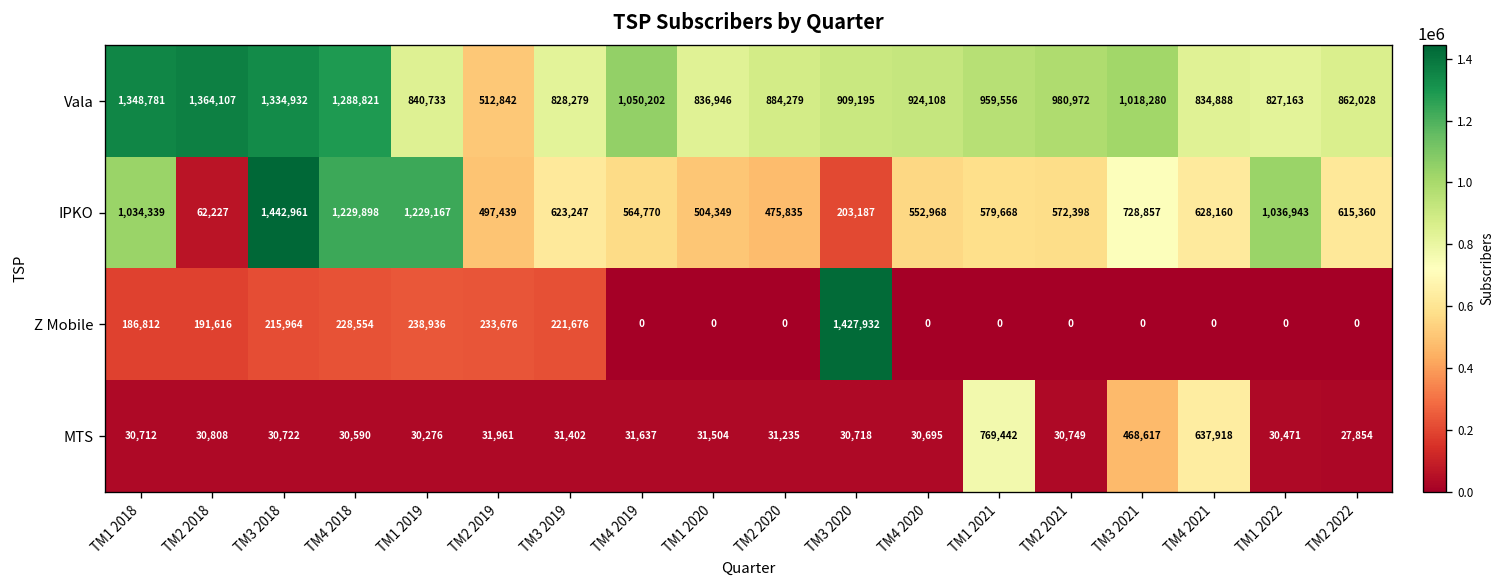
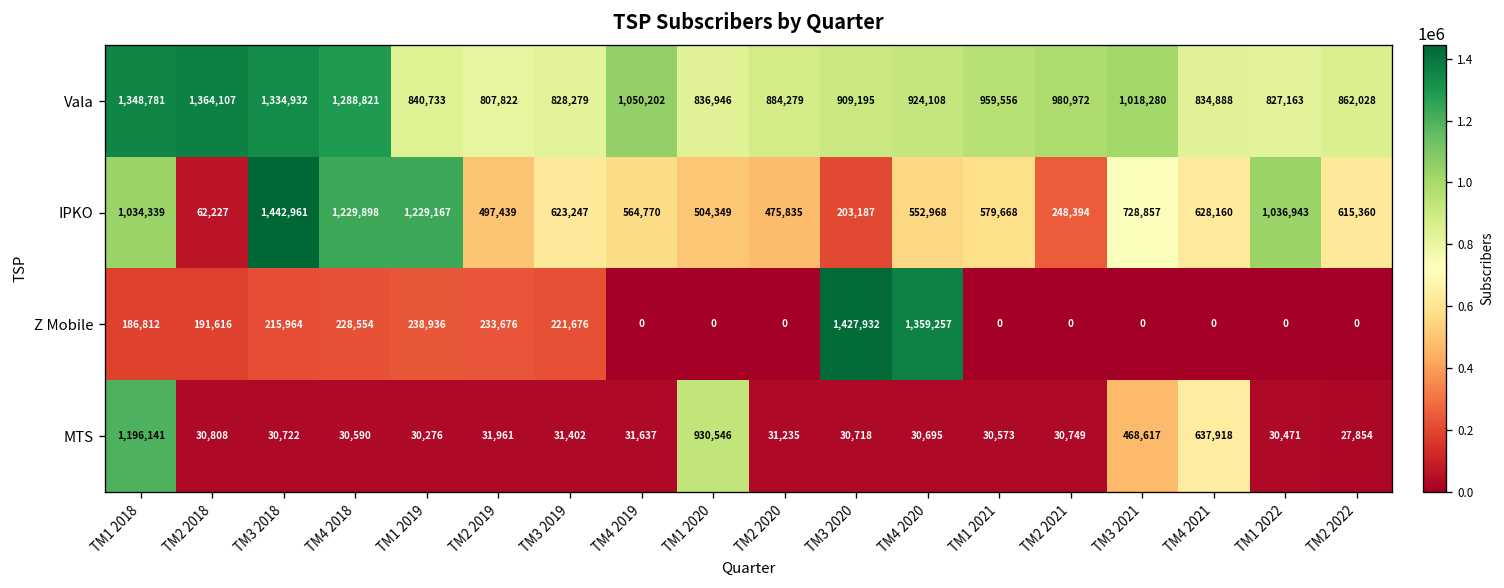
  {
    "Vala": {
      "TM1 2018": "1,348,781",
      "TM2 2018": "1,364,107",
      "TM3 2018": "1,334,932",
      "TM4 2018": "1,288,821",
      "TM1 2019": "840,733",
-     "TM2 2019": "512,842",
+     "TM2 2019": "807,822",
      "TM3 2019": "828,279",
      "TM4 2019": "1,050,202",
      "TM1 2020": "836,946",
      "TM2 2020": "884,279",
      "TM3 2020": "909,195",
      "TM4 2020": "924,108",
      "TM1 2021": "959,556",
      "TM2 2021": "980,972",
      "TM3 2021": "1,018,280",
      "TM4 2021": "834,888",
      "TM1 2022": "827,163",
      "TM2 2022": "862,028"
    },
    "IPKO": {
      "TM1 2018": "1,034,339",
      "TM2 2018": "62,227",
      "TM3 2018": "1,442,961",
      "TM4 2018": "1,229,898",
      "TM1 2019": "1,229,167",
      "TM2 2019": "497,439",
      "TM3 2019": "623,247",
      "TM4 2019": "564,770",
      "TM1 2020": "504,349",
      "TM2 2020": "475,835",
      "TM3 2020": "203,187",
      "TM4 2020": "552,968",
      "TM1 2021": "579,668",
-     "TM2 2021": "572,398",
+     "TM2 2021": "248,394",
      "TM3 2021": "728,857",
      "TM4 2021": "628,160",
      "TM1 2022": "1,036,943",
      "TM2 2022": "615,360"
    },
    "Z Mobile": {
      "TM1 2018": "186,812",
      "TM2 2018": "191,616",
      "TM3 2018": "215,964",
      "TM4 2018": "228,554",
      "TM1 2019": "238,936",
      "TM2 2019": "233,676",
      "TM3 2019": "221,676",
      "TM4 2019": "0",
      "TM1 2020": "0",
      "TM2 2020": "0",
      "TM3 2020": "1,427,932",
-     "TM4 2020": "0",
+     "TM4 2020": "1,359,257",
      "TM1 2021": "0",
      "TM2 2021": "0",
      "TM3 2021": "0",
      "TM4 2021": "0",
      "TM1 2022": "0",
      "TM2 2022": "0"
    },
    "MTS": {
-     "TM1 2018": "30,712",
+     "TM1 2018": "1,196,141",
      "TM2 2018": "30,808",
      "TM3 2018": "30,722",
      "TM4 2018": "30,590",
      "TM1 2019": "30,276",
      "TM2 2019": "31,961",
      "TM3 2019": "31,402",
      "TM4 2019": "31,637",
-     "TM1 2020": "31,504",
+     "TM1 2020": "930,546",
      "TM2 2020": "31,235",
      "TM3 2020": "30,718",
      "TM4 2020": "30,695",
-     "TM1 2021": "769,442",
+     "TM1 2021": "30,573",
      "TM2 2021": "30,749",
      "TM3 2021": "468,617",
      "TM4 2021": "637,918",
      "TM1 2022": "30,471",
      "TM2 2022": "27,854"
    }
  }
